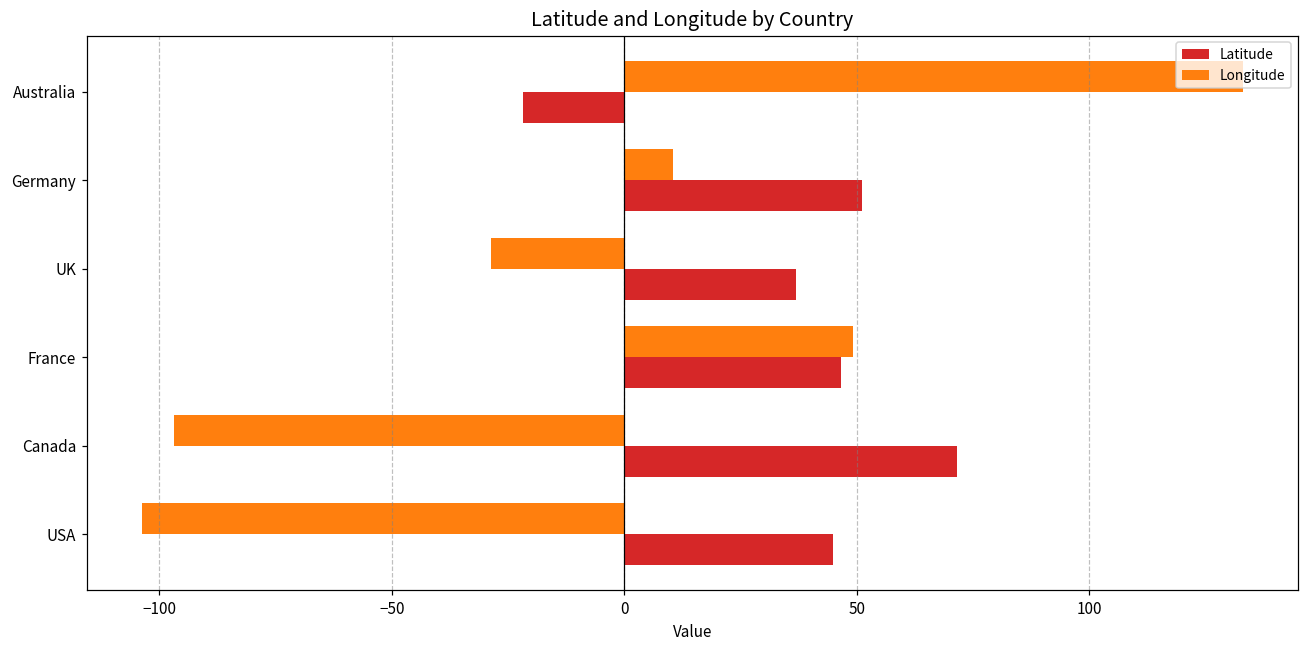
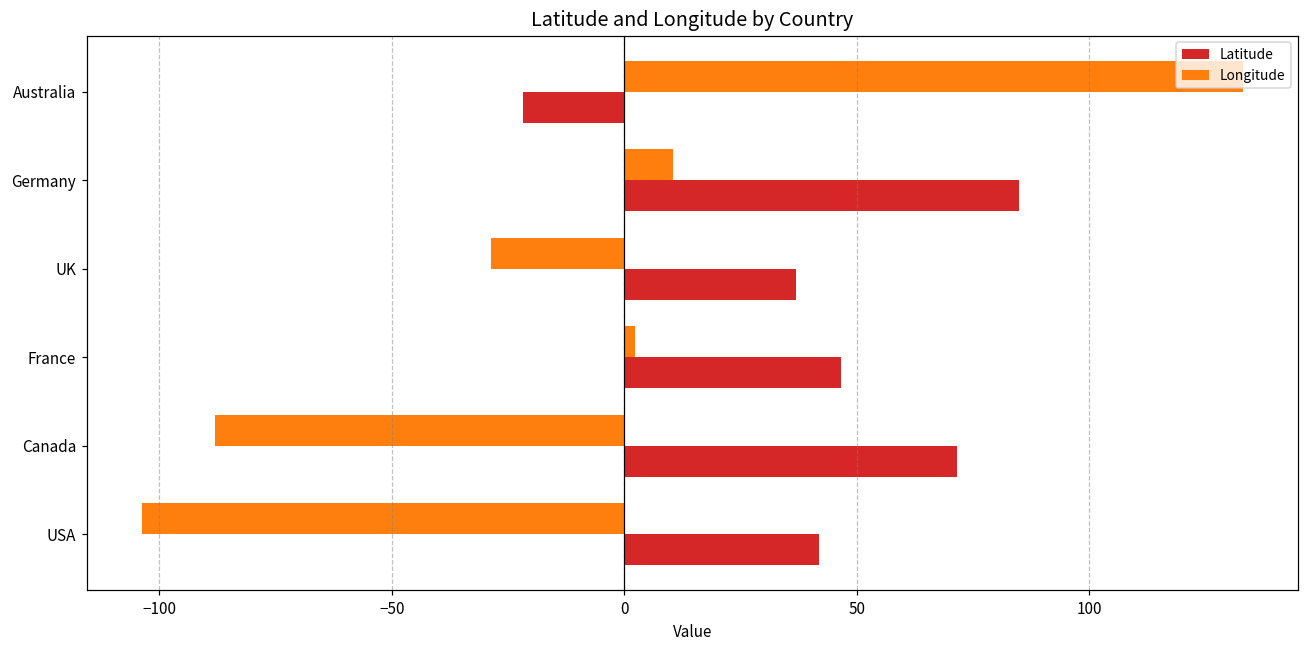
  {
    "Latitude": {
      "Australia": -22,
-     "Germany": 51,
+     "Germany": 85,
      "UK": 37,
      "France": 47,
      "Canada": 72,
-     "USA": 45
+     "USA": 42
    },
    "Longitude": {
      "Germany": 10,
      "UK": -29,
-     "France": 49,
-     "Canada": -97,
+     "France": 2,
+     "Canada": -88,
      "USA": -104
    }
  }
